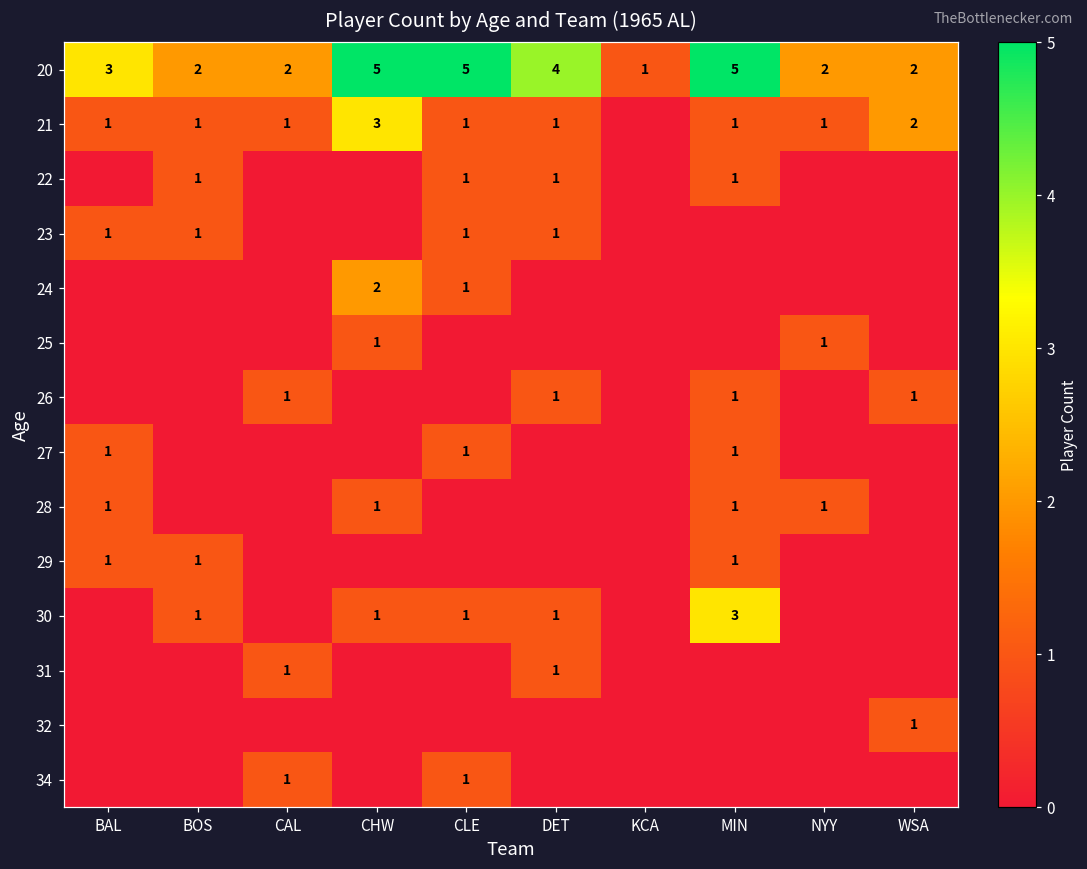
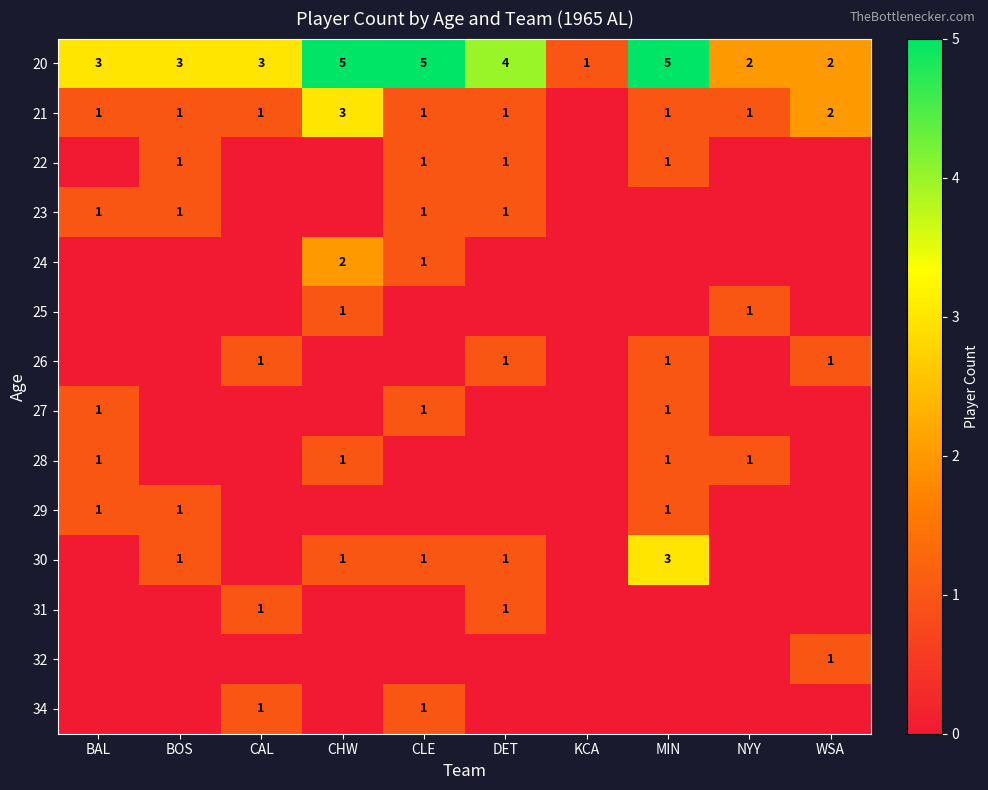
  {
    "20": {
      "BAL": 3,
-     "BOS": 2,
-     "CAL": 2,
+     "BOS": 3,
+     "CAL": 3,
      "CHW": 5,
      "CLE": 5,
      "DET": 4,
      "KCA": 1,
      "MIN": 5,
      "NYY": 2,
      "WSA": 2
    },
    "21": {
      "BAL": 1,
      "BOS": 1,
      "CAL": 1,
      "CHW": 3,
      "CLE": 1,
      "DET": 1,
      "MIN": 1,
      "NYY": 1,
      "WSA": 2
    },
    "22": {
      "BOS": 1,
      "CLE": 1,
      "DET": 1,
      "MIN": 1
    },
    "23": {
      "BAL": 1,
      "BOS": 1,
      "CLE": 1,
      "DET": 1
    },
    "24": {
      "CHW": 2,
      "CLE": 1
    },
    "25": {
      "CHW": 1,
      "NYY": 1
    },
    "26": {
      "CAL": 1,
      "DET": 1,
      "MIN": 1,
      "WSA": 1
    },
    "27": {
      "BAL": 1,
      "CLE": 1,
      "MIN": 1
    },
    "28": {
      "BAL": 1,
      "CHW": 1,
      "MIN": 1,
      "NYY": 1
    },
    "29": {
      "BAL": 1,
      "BOS": 1,
      "MIN": 1
    },
    "30": {
      "BOS": 1,
      "CHW": 1,
      "CLE": 1,
      "DET": 1,
      "MIN": 3
    },
    "31": {
      "CAL": 1,
      "DET": 1
    },
    "32": {
      "WSA": 1
    },
    "34": {
      "CAL": 1,
      "CLE": 1
    }
  }
